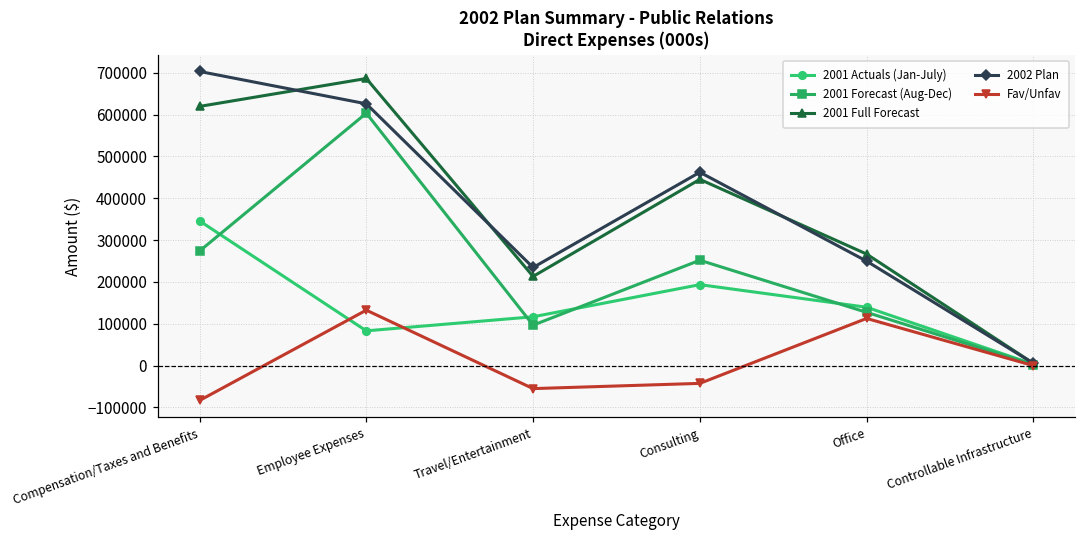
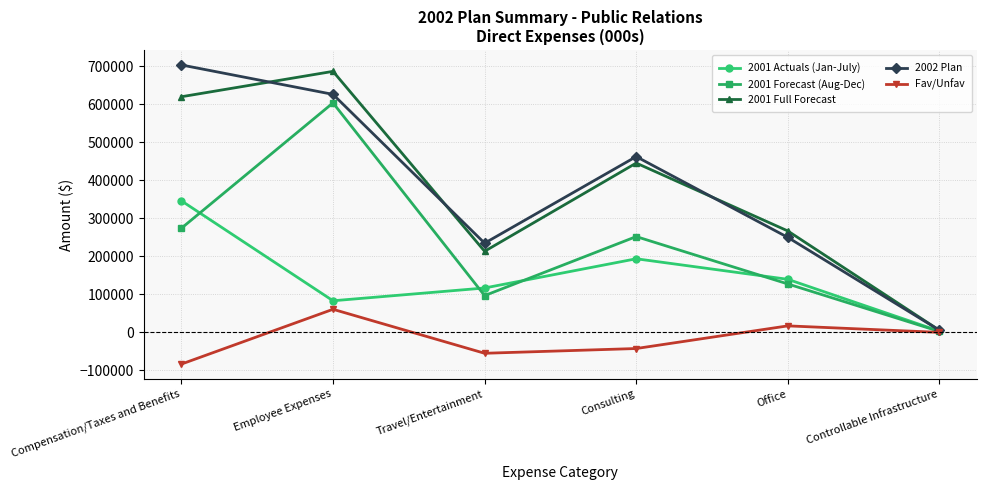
  {
    "Fav/Unfav": {
      "Compensation/Taxes and Benefits": -80000,
-     "Employee Expenses": 130000,
+     "Employee Expenses": 60000,
      "Travel/Entertainment": -60000,
      "Consulting": -40000,
-     "Office": 110000
+     "Office": 20000
    }
  }
